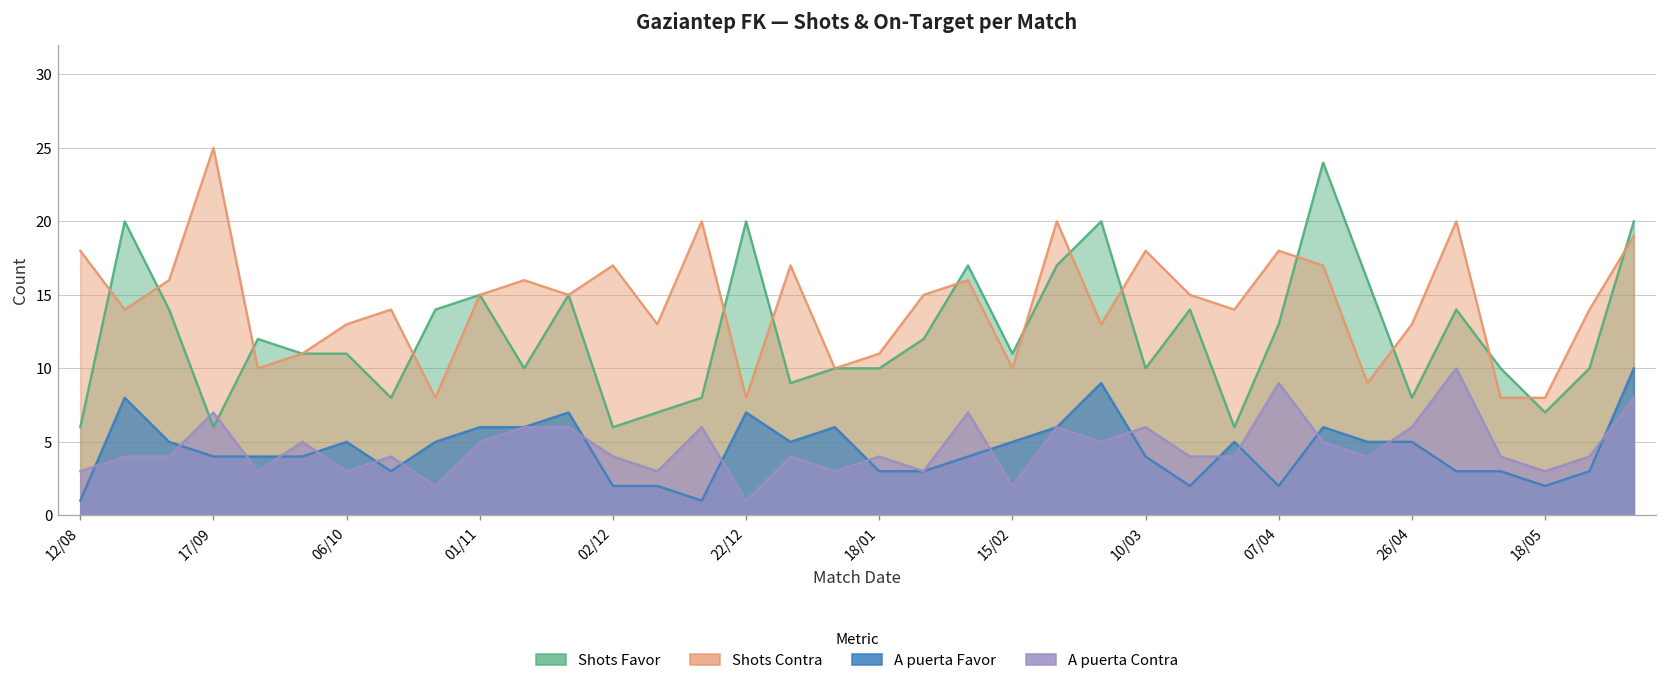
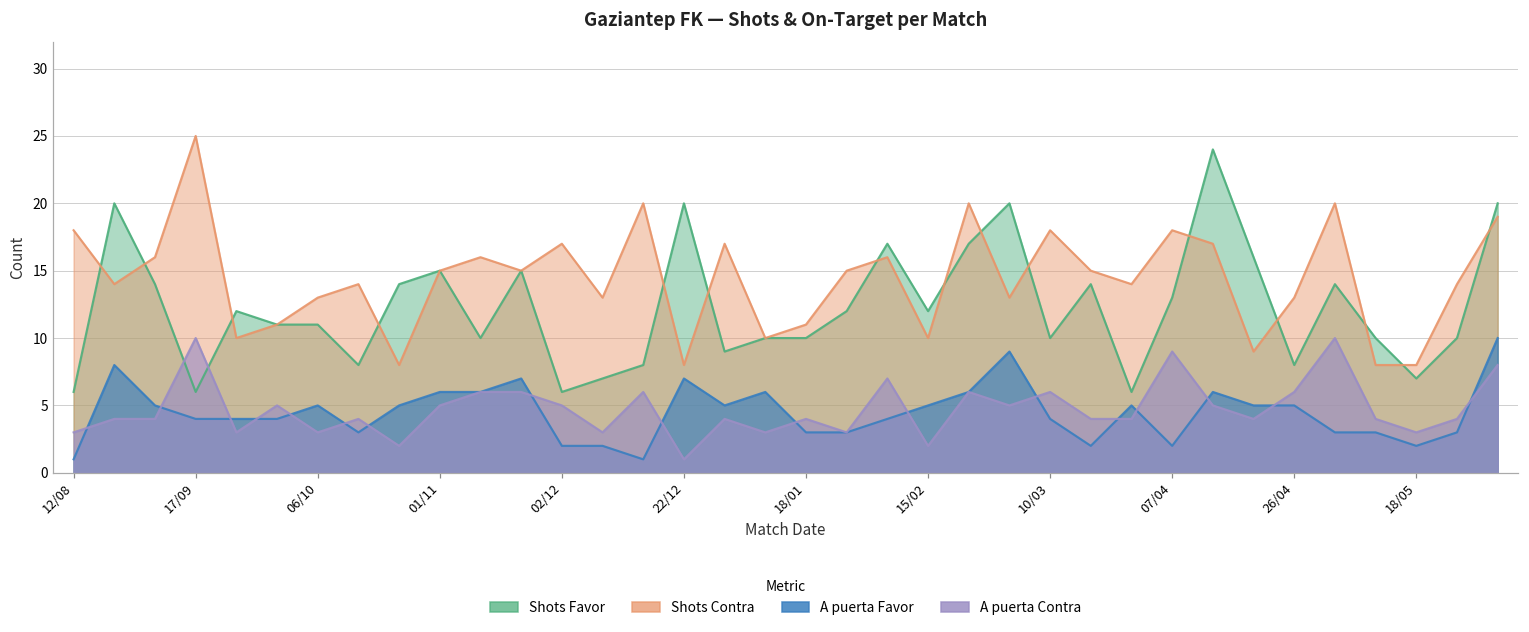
  {
    "Shots Favor": {
      "12/08": 6,
      "17/09": 6,
      "06/10": 11,
      "02/12": 6,
      "22/12": 20,
      "18/01": 10,
-     "15/02": 11,
+     "15/02": 12,
      "10/03": 10,
      "07/04": 13,
      "26/04": 8,
      "18/05": 7
    },
    "Shots Contra": {
      "12/08": 18,
      "17/09": 25,
      "06/10": 13,
      "02/12": 17,
      "22/12": 8,
      "18/01": 11,
      "15/02": 10,
      "10/03": 18,
      "07/04": 18,
      "26/04": 13,
      "18/05": 8
    },
    "A puerta Favor": {
      "12/08": 1,
      "17/09": 4,
      "06/10": 5,
      "01/11": 6,
      "02/12": 2,
      "22/12": 7,
      "18/01": 3,
      "15/02": 5,
      "10/03": 4,
      "07/04": 2,
      "26/04": 5,
      "18/05": 2
    },
    "A puerta Contra": {
      "12/08": 3,
-     "17/09": 7,
+     "17/09": 10,
      "06/10": 3,
      "01/11": 5,
-     "02/12": 4,
+     "02/12": 5,
      "22/12": 1,
      "18/01": 4,
      "15/02": 2,
      "10/03": 6,
      "07/04": 9,
      "26/04": 6,
      "18/05": 3
    }
  }
